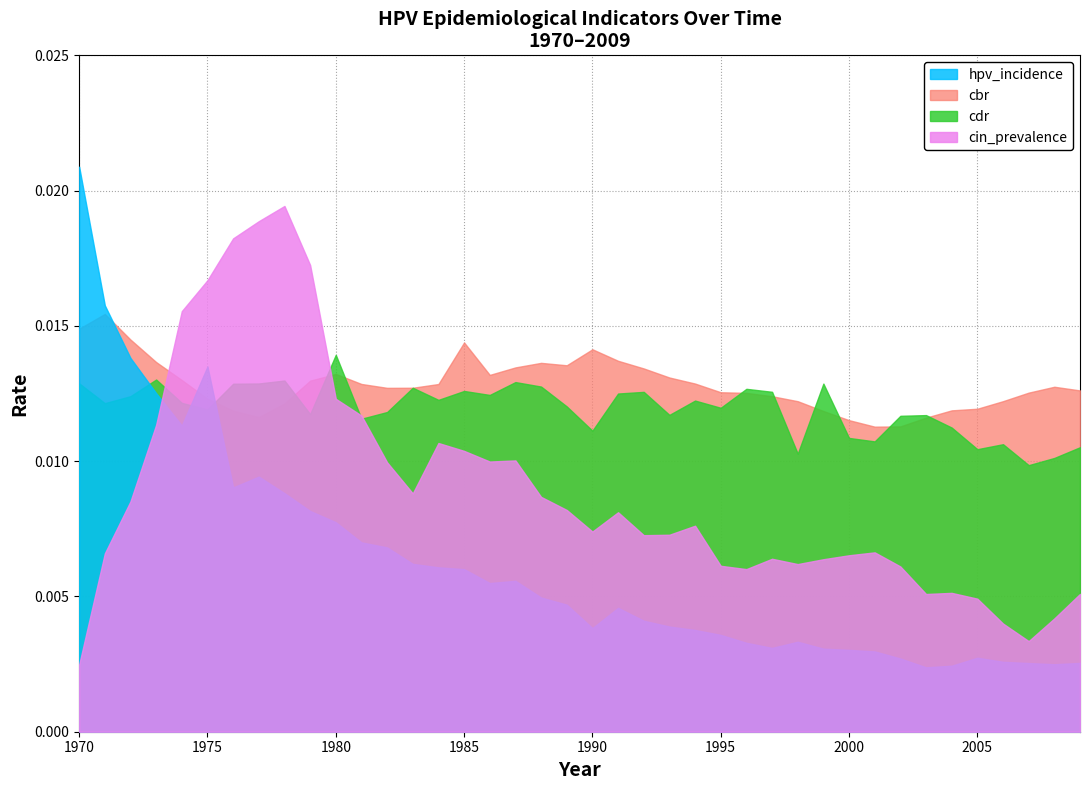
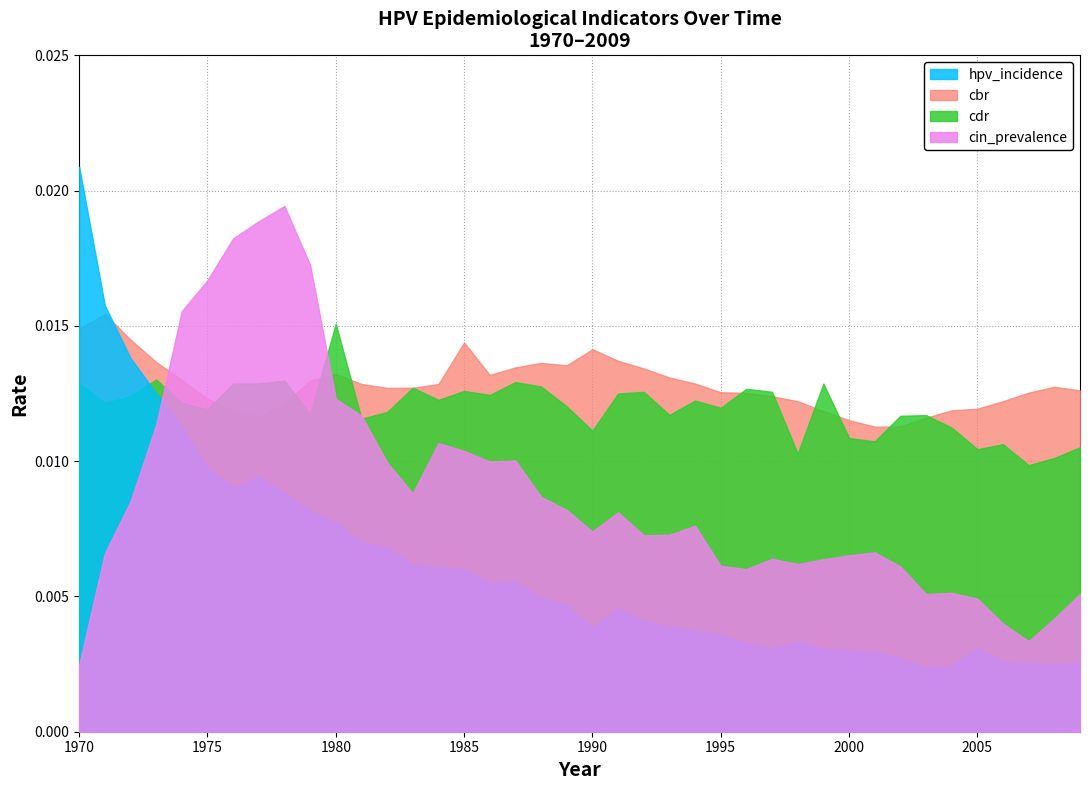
  {
    "hpv_incidence": {
      "1970": 0.0209,
-     "1975": 0.0135,
+     "1975": 0.0097,
      "1980": 0.0077,
      "1985": 0.0060,
      "1990": 0.0038,
      "1995": 0.0036,
      "2000": 0.0030,
-     "2005": 0.0027
+     "2005": 0.0031
    },
    "cbr": {
      "1970": 0.0149,
      "1975": 0.0123,
      "1980": 0.0132,
      "1985": 0.0144,
      "1990": 0.0141,
      "1995": 0.0125,
      "2000": 0.0115,
      "2005": 0.0119
    },
    "cdr": {
      "1970": 0.0129,
      "1975": 0.0119,
-     "1980": 0.0139,
+     "1980": 0.0151,
      "1985": 0.0126,
      "1990": 0.0111,
      "1995": 0.0120,
      "2000": 0.0109,
      "2005": 0.0104
    },
    "cin_prevalence": {
      "1970": 0.0025,
      "1975": 0.0167,
      "1980": 0.0123,
      "1985": 0.0104,
      "1990": 0.0074,
      "1995": 0.0061,
      "2000": 0.0065,
      "2005": 0.0049
    }
  }
